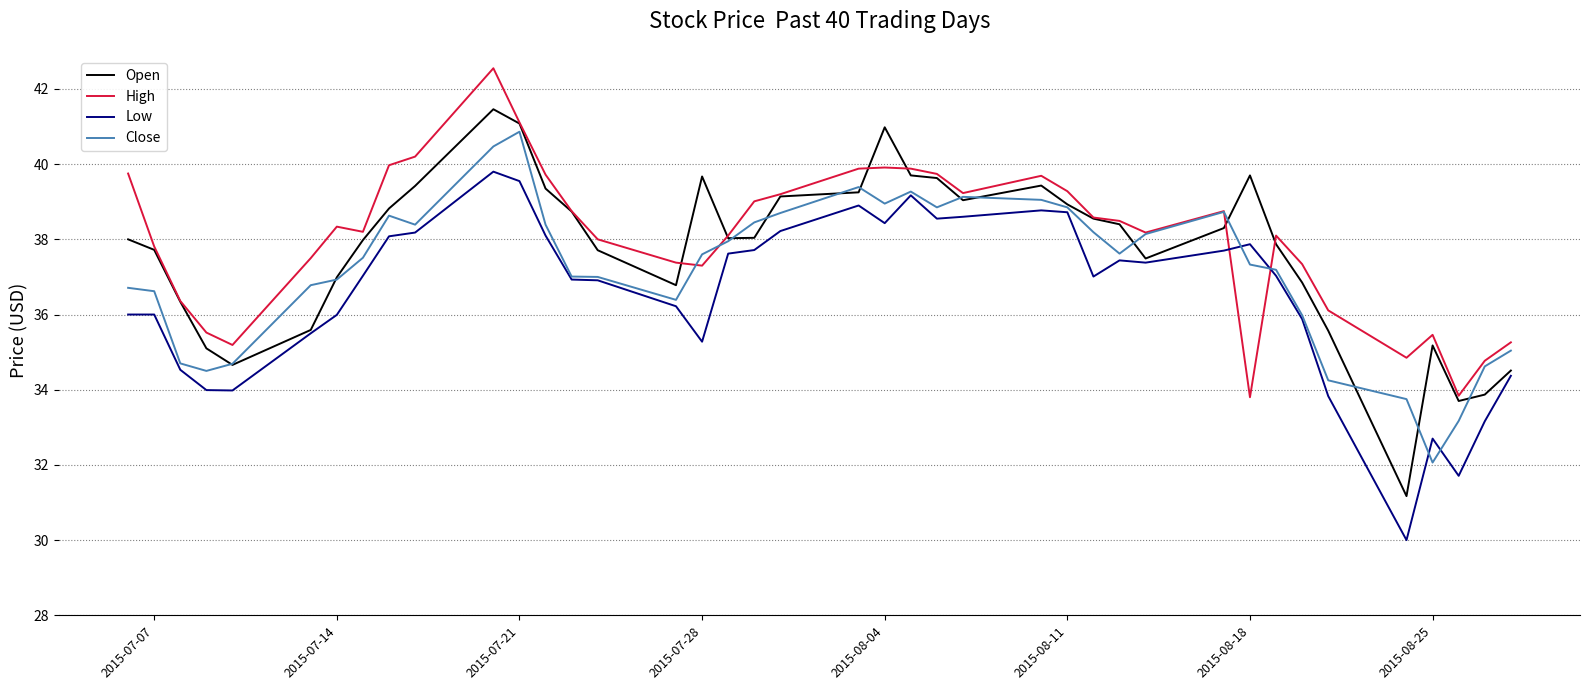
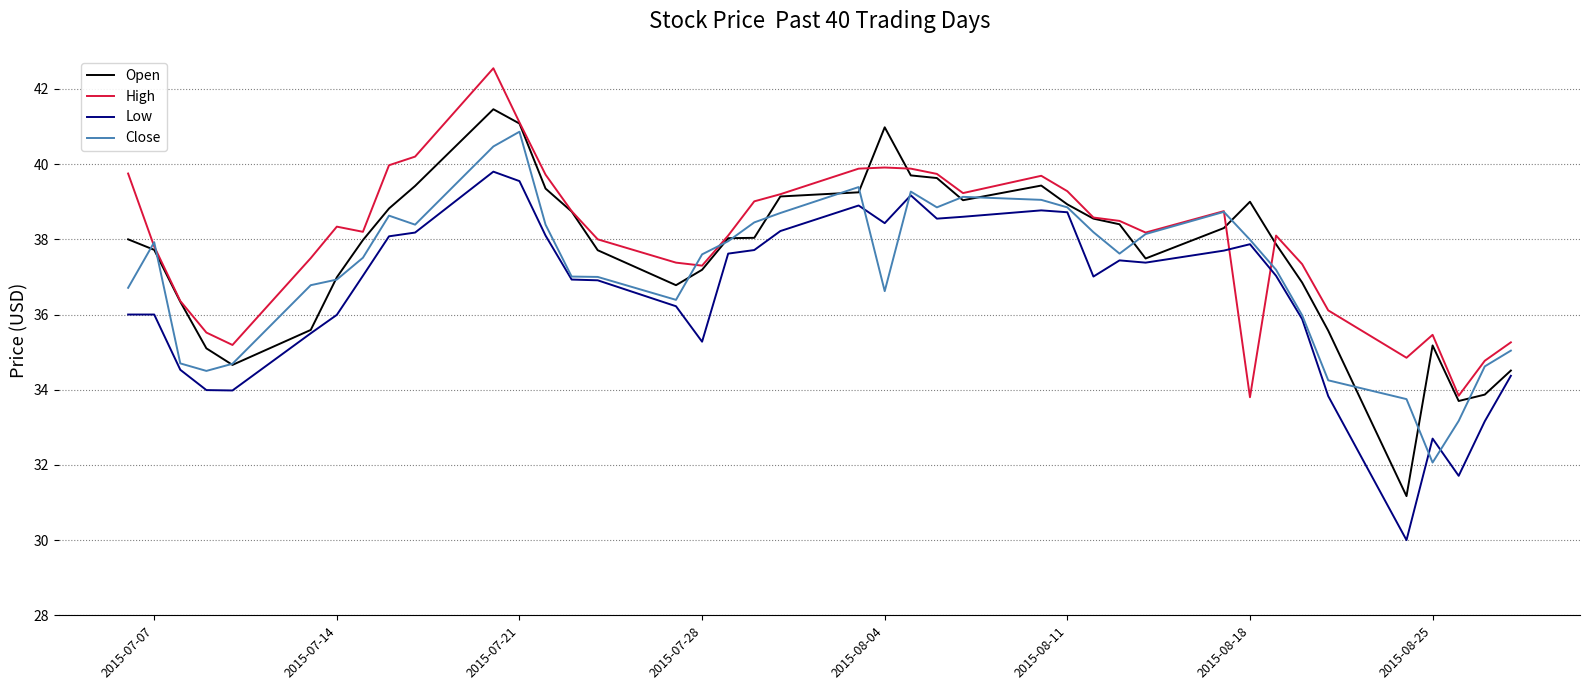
  {
    "Open": {
      "2015-07-07": 37.7,
-     "2015-07-28": 39.7,
+     "2015-07-28": 37.2,
      "2015-08-04": 41.0,
      "2015-08-11": 38.9,
-     "2015-08-18": 39.7,
+     "2015-08-18": 39.0,
      "2015-08-25": 35.2
    },
    "High": {
      "2015-07-07": 37.8,
      "2015-07-14": 38.3,
      "2015-07-28": 37.3,
      "2015-08-04": 39.9,
      "2015-08-11": 39.3,
      "2015-08-18": 33.8,
      "2015-08-25": 35.5
    },
    "Low": {
      "2015-07-07": 36.0,
      "2015-07-14": 36.0,
      "2015-07-21": 39.5,
      "2015-07-28": 35.3,
      "2015-08-04": 38.4,
      "2015-08-11": 38.7,
      "2015-08-18": 37.9,
      "2015-08-25": 32.7
    },
    "Close": {
-     "2015-07-07": 36.6,
+     "2015-07-07": 37.9,
      "2015-07-21": 40.9,
      "2015-07-28": 37.6,
-     "2015-08-04": 39.0,
+     "2015-08-04": 36.6,
      "2015-08-11": 38.8,
-     "2015-08-18": 37.3,
+     "2015-08-18": 38.0,
      "2015-08-25": 32.1
    }
  }
